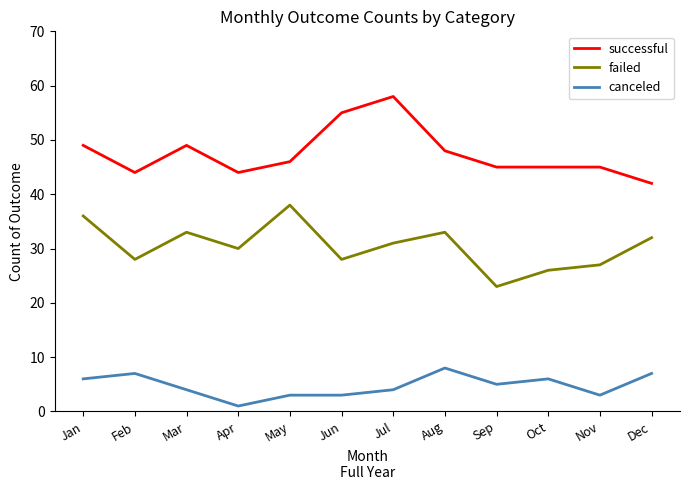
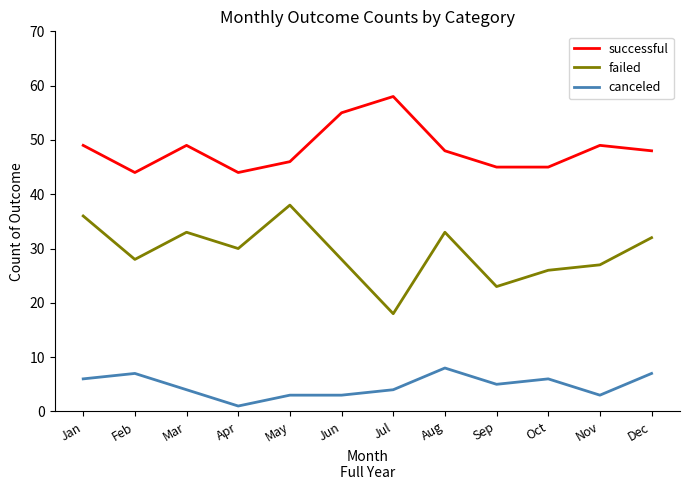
  {
    "successful": {
      "Jan": 49,
      "Feb": 44,
      "Mar": 49,
      "Apr": 44,
      "May": 46,
      "Jun": 55,
      "Jul": 58,
      "Aug": 48,
      "Sep": 45,
      "Oct": 45,
-     "Nov": 45,
-     "Dec": 42
+     "Nov": 49,
+     "Dec": 48
    },
    "failed": {
      "Jan": 36,
      "Feb": 28,
      "Mar": 33,
      "Apr": 30,
      "May": 38,
      "Jun": 28,
-     "Jul": 31,
+     "Jul": 18,
      "Aug": 33,
      "Sep": 23,
      "Oct": 26,
      "Nov": 27,
      "Dec": 32
    },
    "canceled": {
      "Jan": 6,
      "Feb": 7,
      "Mar": 4,
      "Apr": 1,
      "May": 3,
      "Jun": 3,
      "Jul": 4,
      "Aug": 8,
      "Sep": 5,
      "Oct": 6,
      "Nov": 3,
      "Dec": 7
    }
  }
